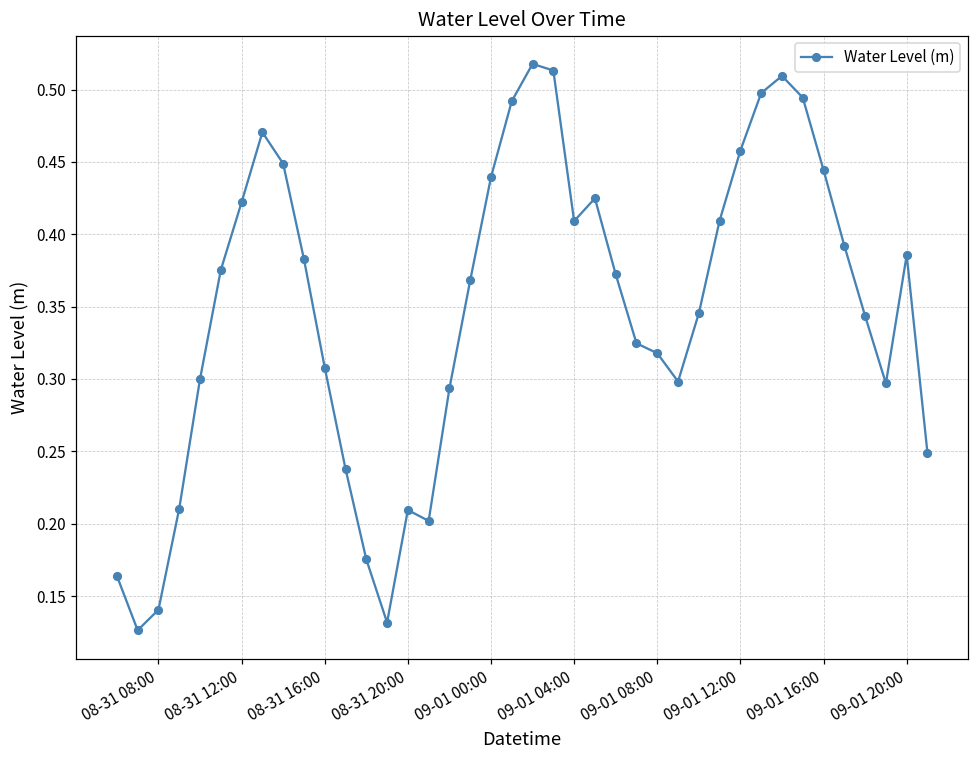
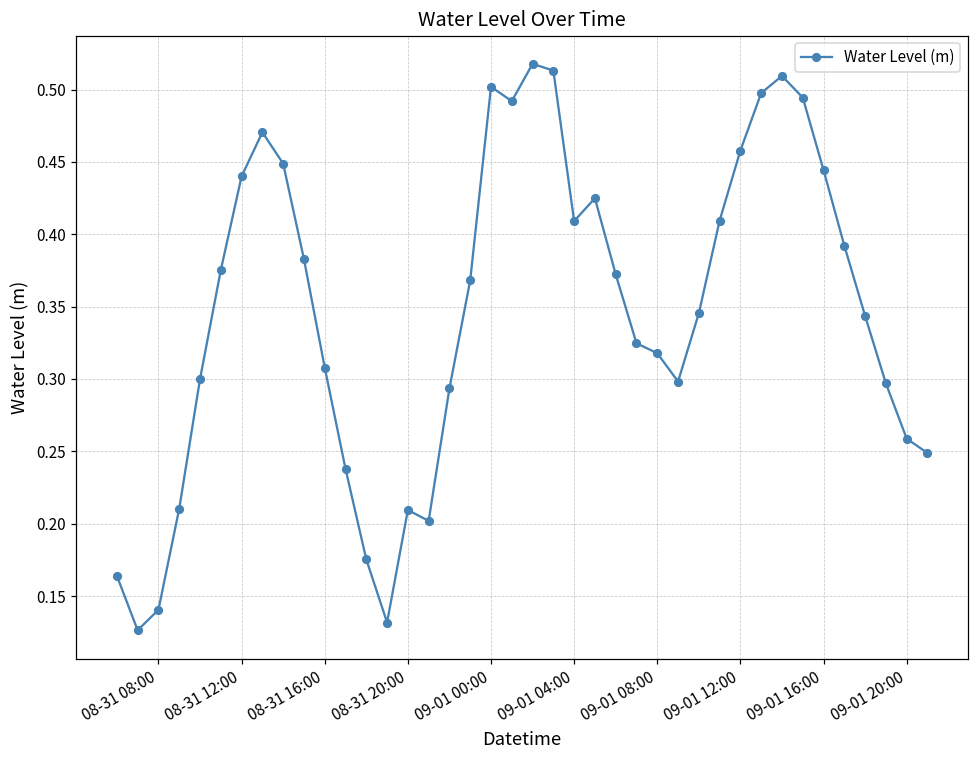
  {
    "08-31 08:00": 0.140,
-   "08-31 12:00": 0.422,
+   "08-31 12:00": 0.440,
    "08-31 16:00": 0.308,
    "08-31 20:00": 0.209,
-   "09-01 00:00": 0.439,
+   "09-01 00:00": 0.502,
    "09-01 04:00": 0.409,
    "09-01 08:00": 0.318,
    "09-01 12:00": 0.458,
    "09-01 16:00": 0.444,
-   "09-01 20:00": 0.386
+   "09-01 20:00": 0.259
  }
